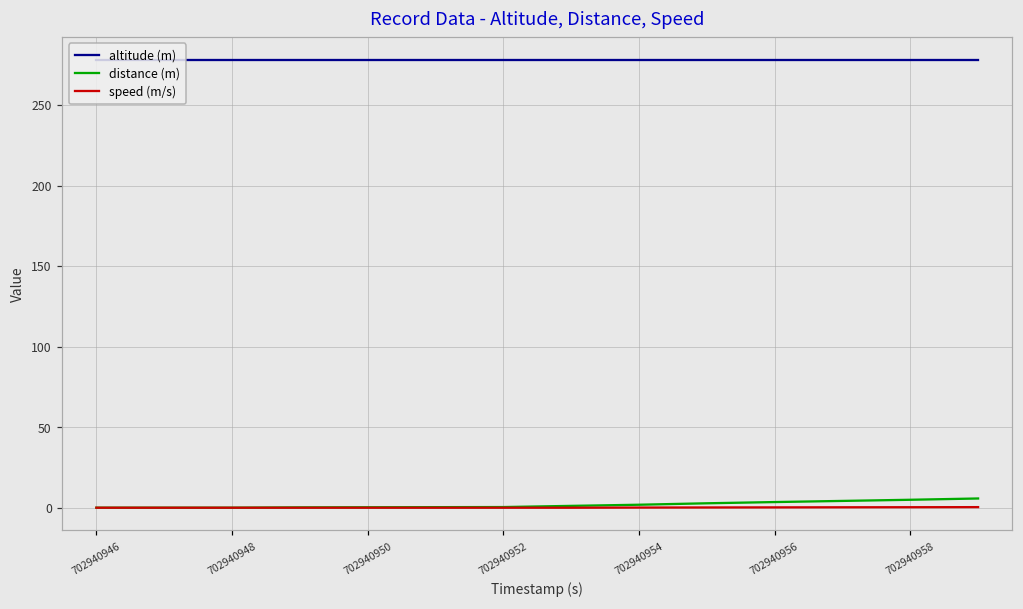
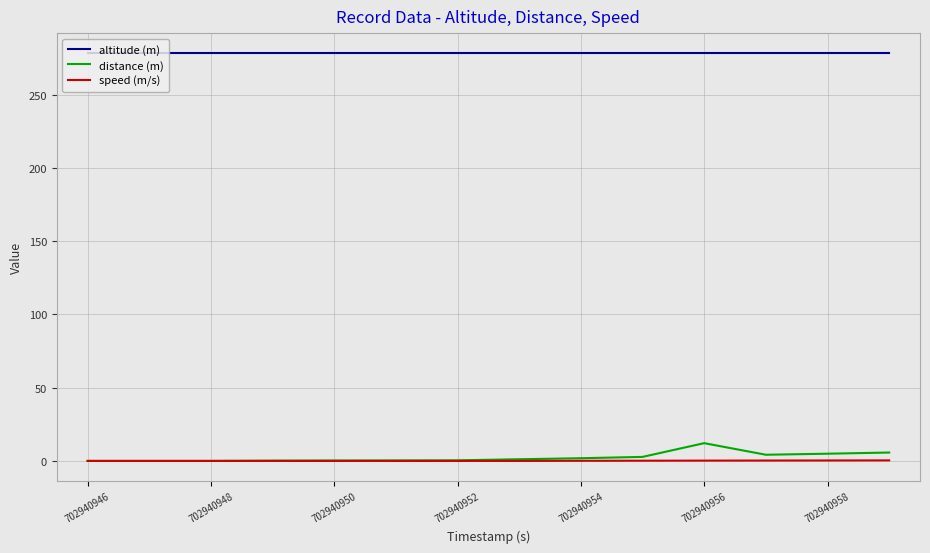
  {
    "altitude (m)": {
      "702940948": 278,
      "702940950": 278,
      "702940952": 278,
      "702940954": 278,
      "702940956": 278,
      "702940958": 278
    },
    "distance (m)": {
      "702940954": 2,
-     "702940956": 4,
+     "702940956": 12,
      "702940958": 5
    },
    "speed (m/s)": {
      "702940954": 0,
      "702940956": 0,
      "702940958": 0
    }
  }
